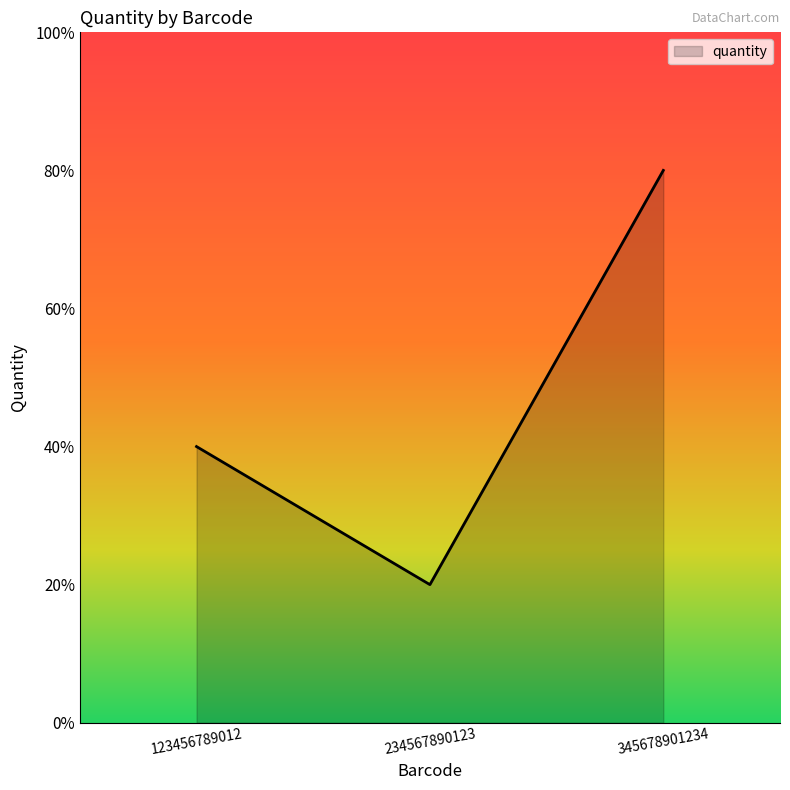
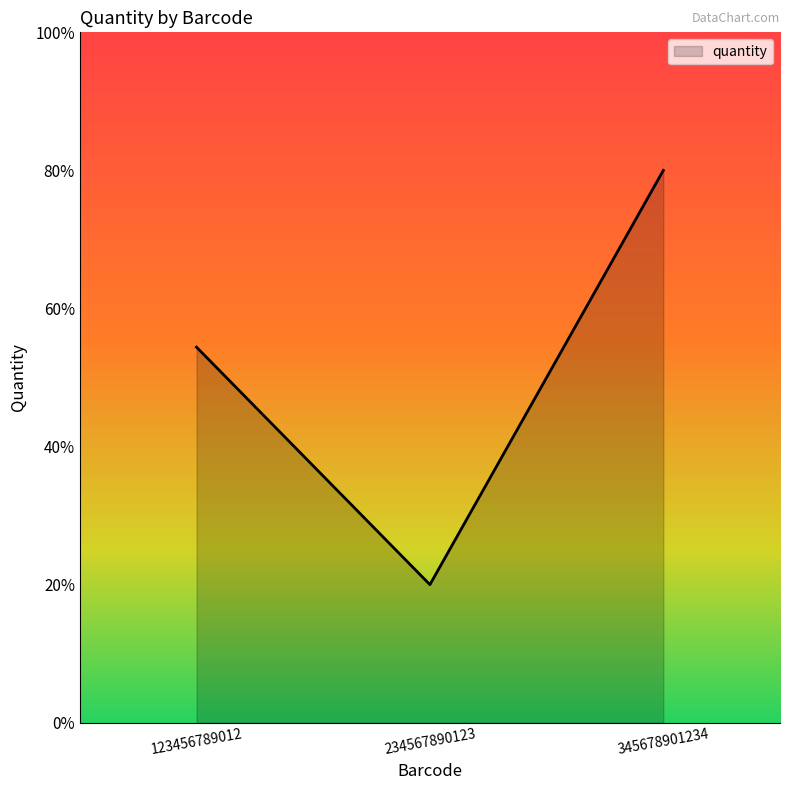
  {
-   "123456789012": "40%",
+   "123456789012": "54%",
    "234567890123": "20%",
    "345678901234": "80%"
  }
